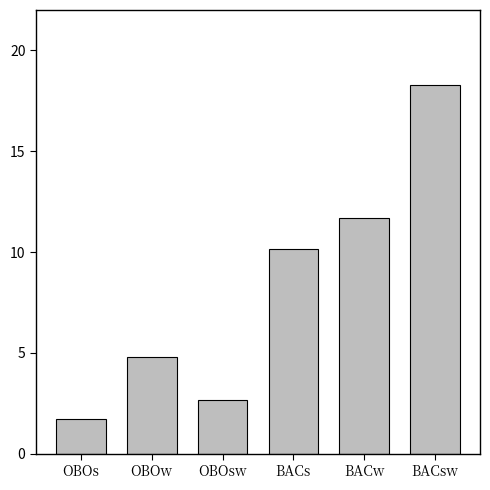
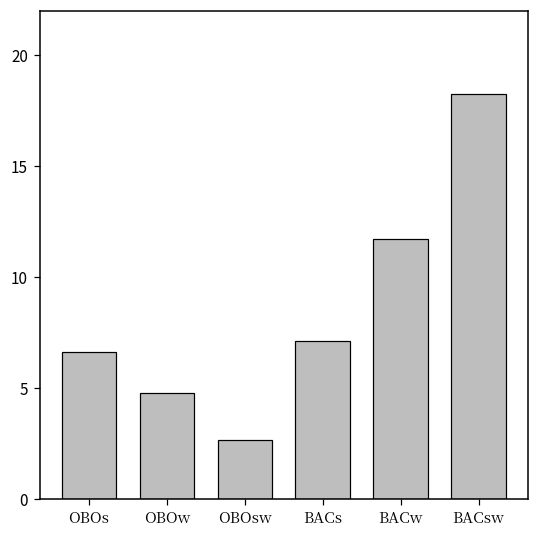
  {
-   "OBOs": 1.7,
+   "OBOs": 6.6,
    "OBOw": 4.8,
    "OBOsw": 2.7,
-   "BACs": 10.2,
+   "BACs": 7.1,
    "BACw": 11.7,
    "BACsw": 18.3
  }
